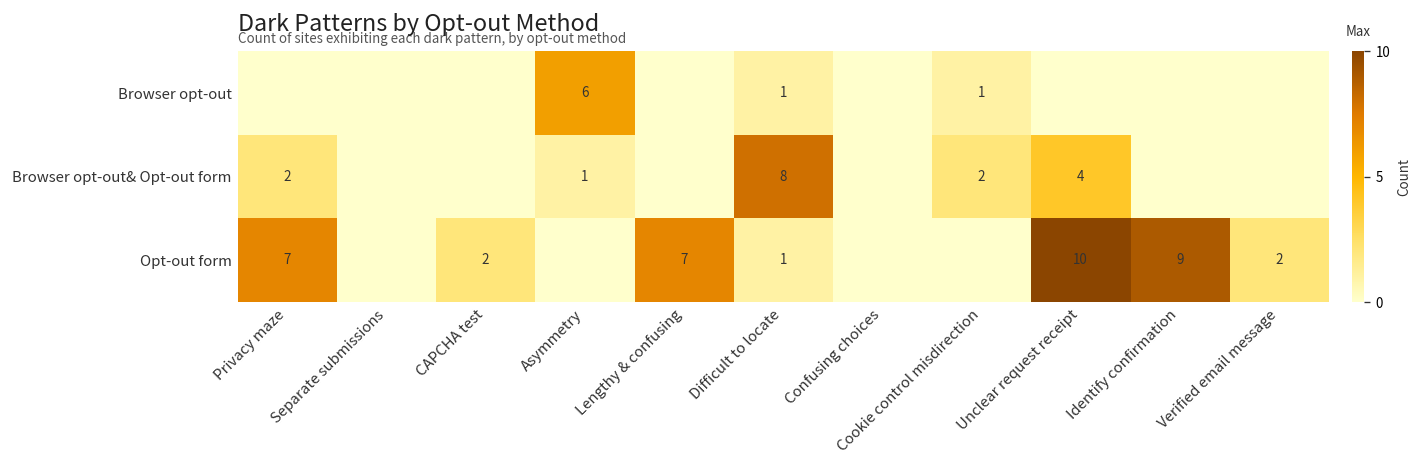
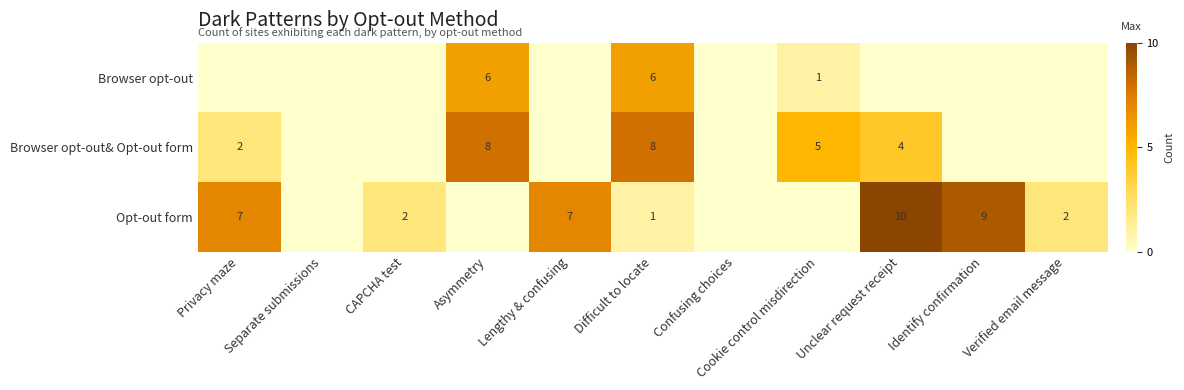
  {
    "Browser opt-out": {
      "Asymmetry": 6,
-     "Difficult to locate": 1,
+     "Difficult to locate": 6,
      "Cookie control misdirection": 1
    },
    "Browser opt-out& Opt-out form": {
      "Privacy maze": 2,
-     "Asymmetry": 1,
+     "Asymmetry": 8,
      "Difficult to locate": 8,
-     "Cookie control misdirection": 2,
+     "Cookie control misdirection": 5,
      "Unclear request receipt": 4
    },
    "Opt-out form": {
      "Privacy maze": 7,
      "CAPCHA test": 2,
      "Lengthy & confusing": 7,
      "Difficult to locate": 1,
      "Unclear request receipt": 10,
      "Identify confirmation": 9,
      "Verified email message": 2
    }
  }
